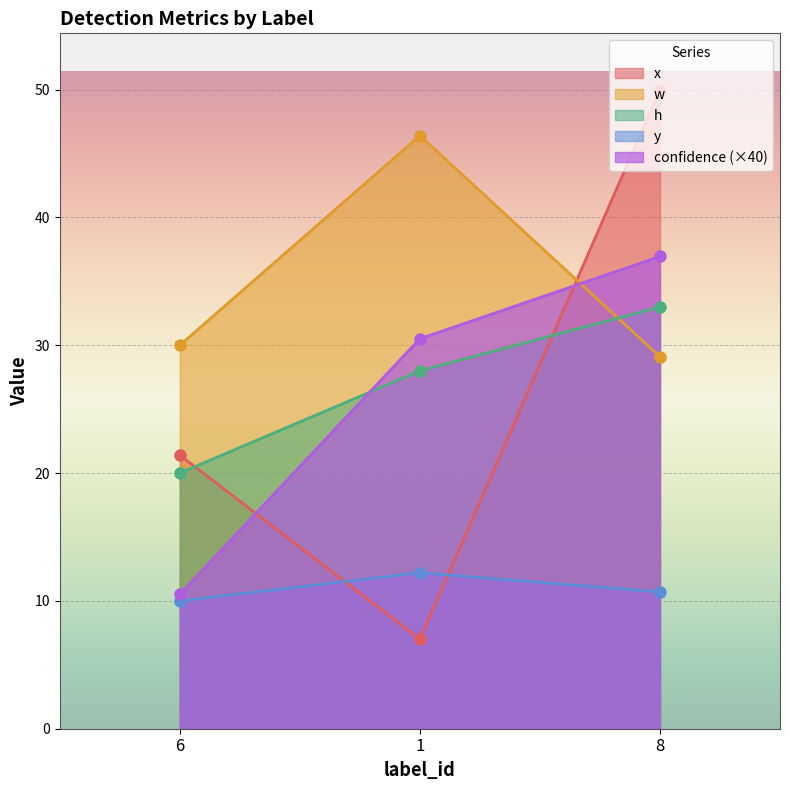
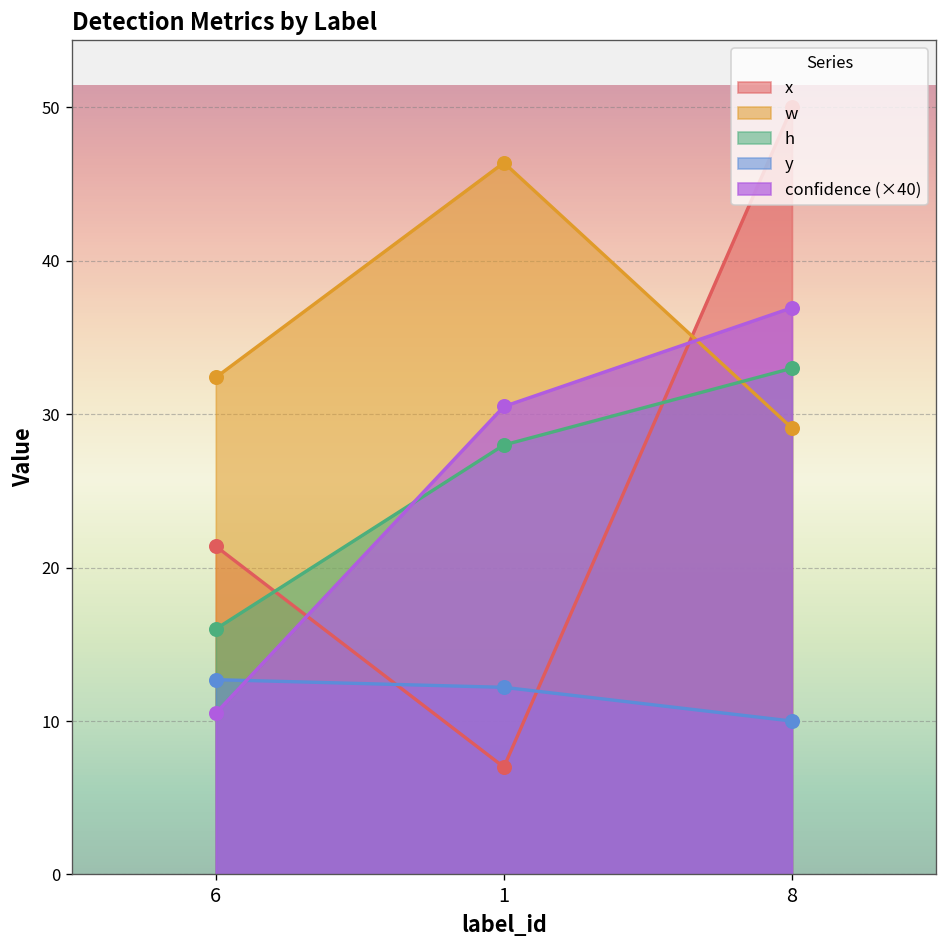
  {
    "x": {
      "6": 21.4,
      "1": 7.0
    },
    "w": {
-     "6": 30.0,
+     "6": 32.4,
      "1": 46.4,
      "8": 29.1
    },
    "h": {
-     "6": 20,
+     "6": 16,
      "1": 28,
      "8": 33
    },
    "y": {
-     "6": 10.0,
+     "6": 12.7,
      "1": 12.2,
-     "8": 10.7
+     "8": 10.0
    },
    "confidence (×40)": {
      "6": 10.5,
      "1": 30.5,
      "8": 36.9
    }
  }
